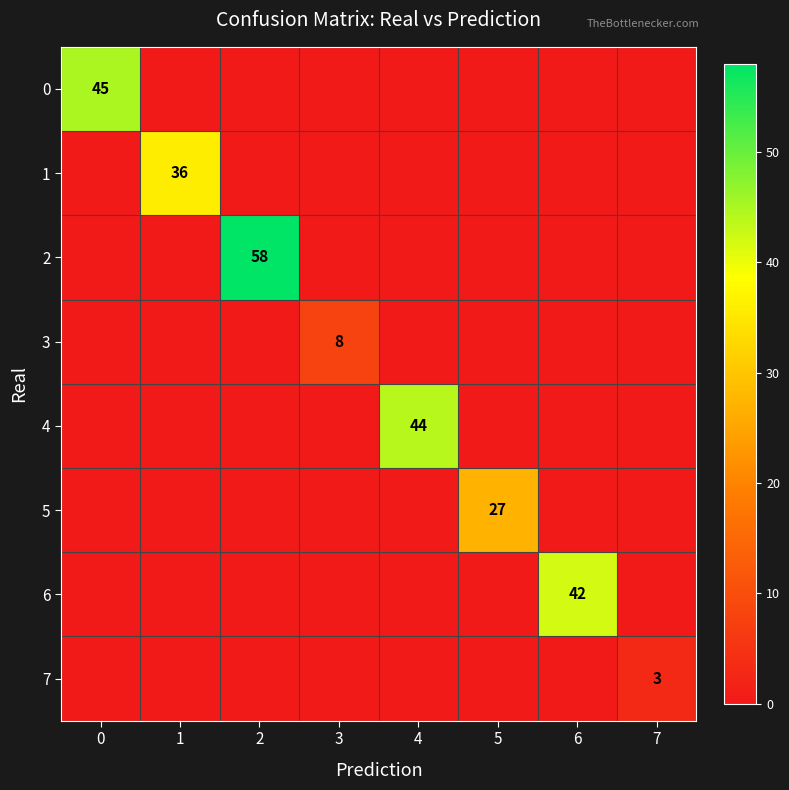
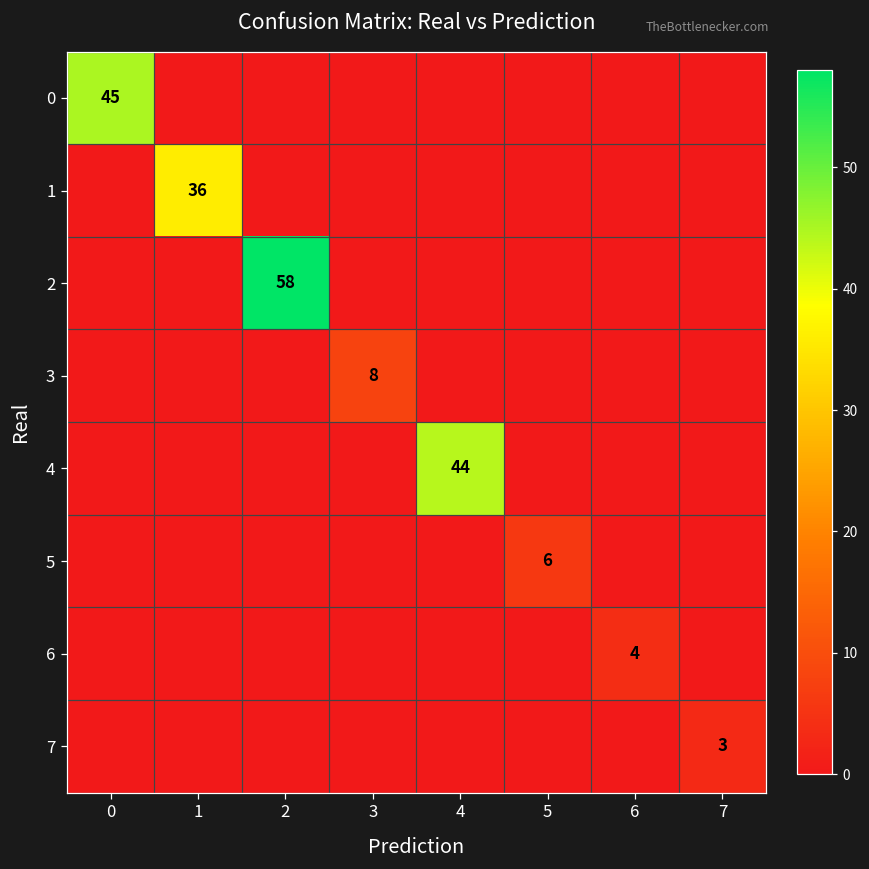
  {
    "0": {
      "0": 45
    },
    "1": {
      "1": 36
    },
    "2": {
      "2": 58
    },
    "3": {
      "3": 8
    },
    "4": {
      "4": 44
    },
    "5": {
-     "5": 27
+     "5": 6
    },
    "6": {
-     "6": 42
+     "6": 4
    },
    "7": {
      "7": 3
    }
  }
